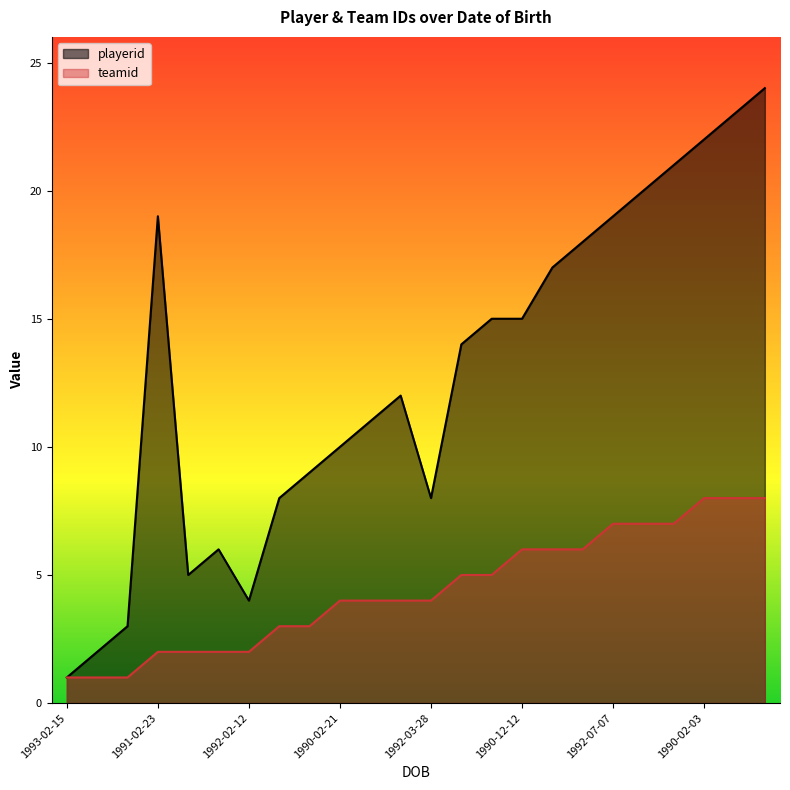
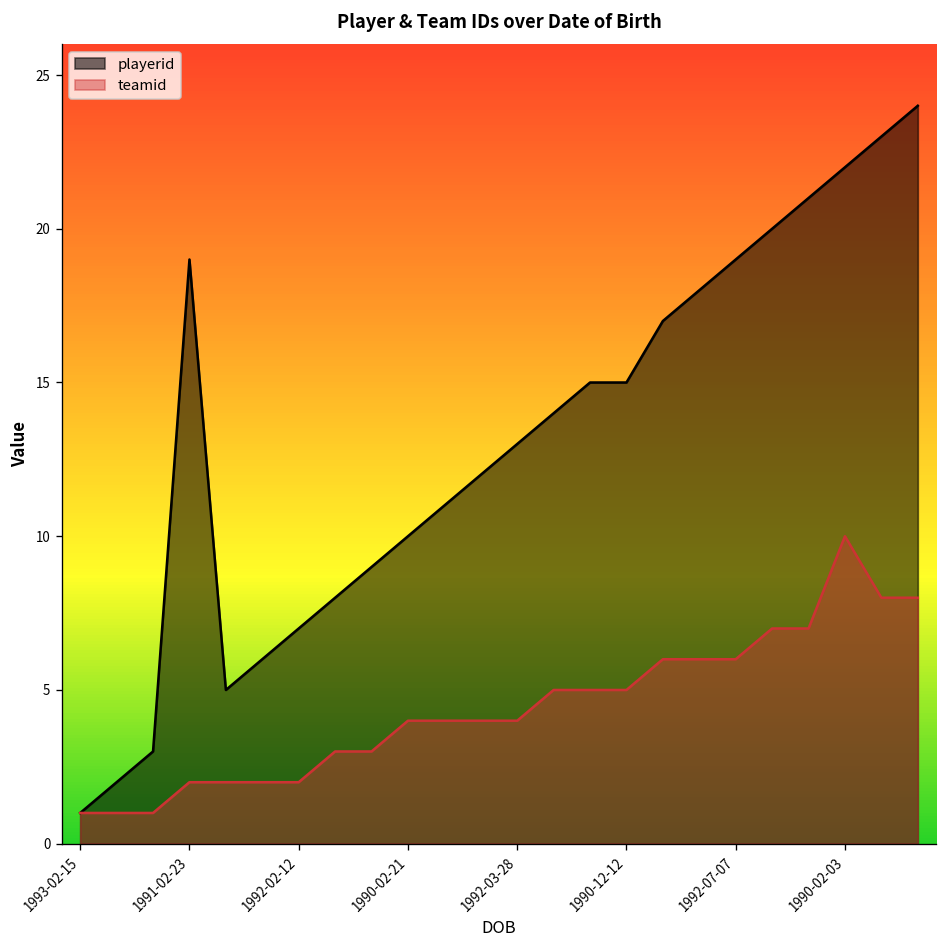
  {
    "playerid": {
      "1991-02-23": 19,
-     "1992-02-12": 4,
-     "1992-03-28": 8,
+     "1992-02-12": 7,
+     "1992-03-28": 13,
      "1990-12-12": 15,
      "1992-07-07": 19,
      "1990-02-03": 22
    },
    "teamid": {
      "1991-02-23": 2,
      "1992-02-12": 2,
      "1992-03-28": 4,
-     "1990-12-12": 6,
-     "1992-07-07": 7,
-     "1990-02-03": 8
+     "1990-12-12": 5,
+     "1992-07-07": 6,
+     "1990-02-03": 10
    }
  }
